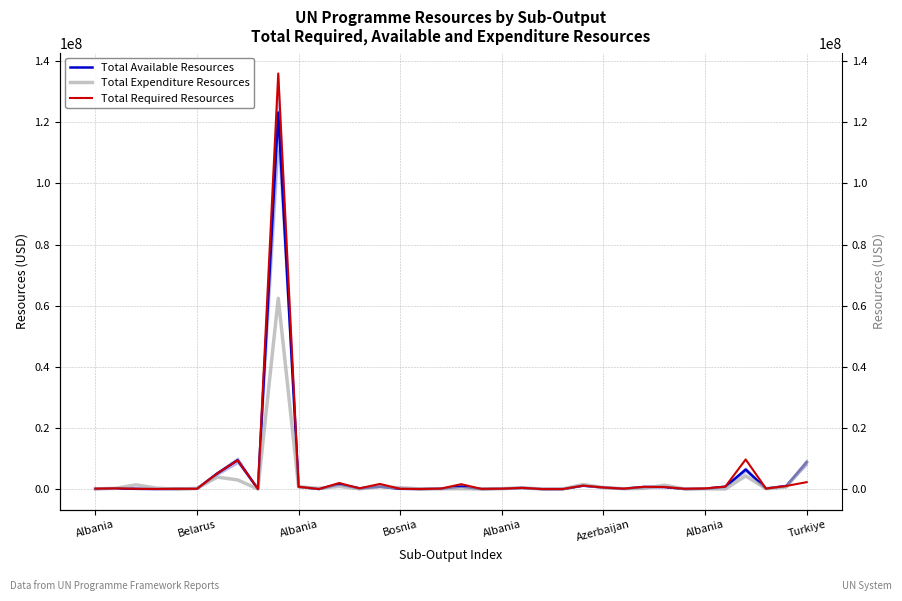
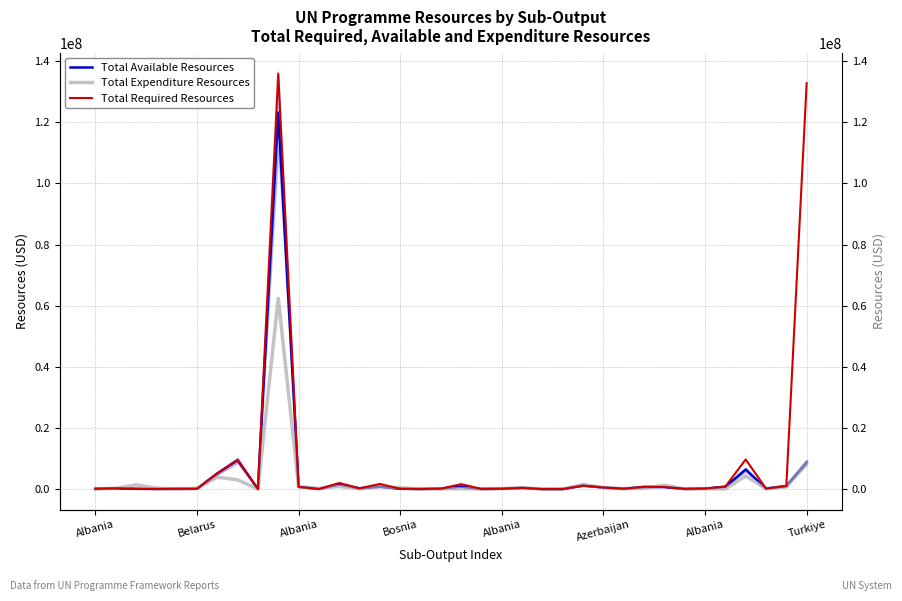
  {
    "Total Required Resources": {
-     "Turkiye": 2000000
+     "Turkiye": 133000000
    }
  }
